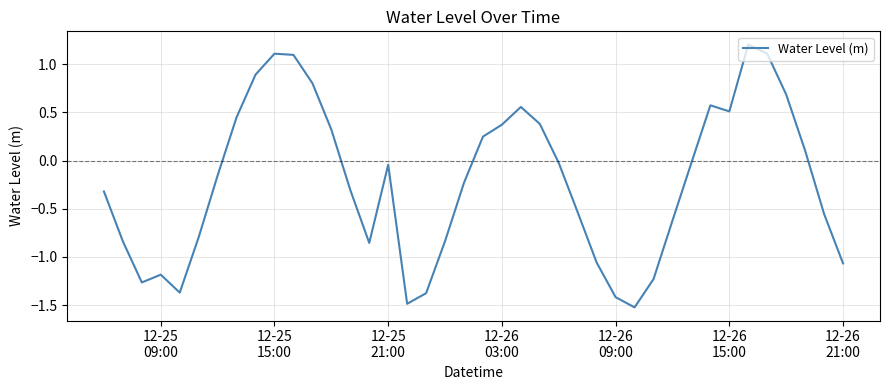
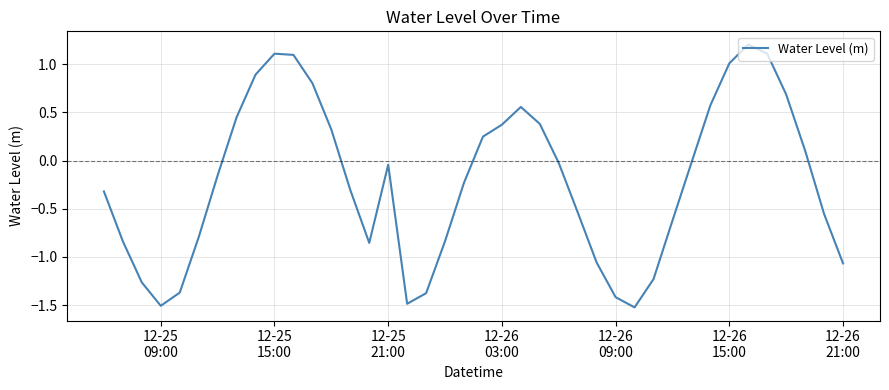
  {
-   "12-25 09:00": -1.2,
+   "12-25 09:00": -1.5,
    "12-25 15:00": 1.1,
    "12-25 21:00": 0.0,
    "12-26 03:00": 0.4,
    "12-26 09:00": -1.4,
-   "12-26 15:00": 0.5,
+   "12-26 15:00": 1.0,
    "12-26 21:00": -1.1
  }
